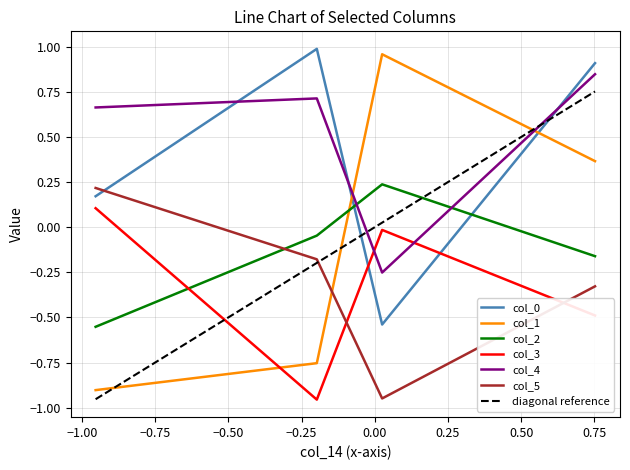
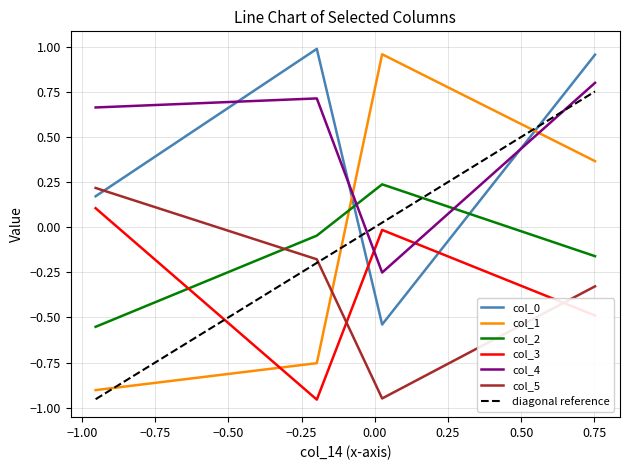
  {
    "col_0": {
-     "0.75": 0.91
+     "0.75": 0.96
    },
    "col_1": {
      "0.75": 0.37
    },
    "col_2": {
      "0.75": -0.16
    },
    "col_4": {
-     "0.75": 0.85
+     "0.75": 0.80
    },
    "col_5": {
      "0.75": -0.33
    }
  }
